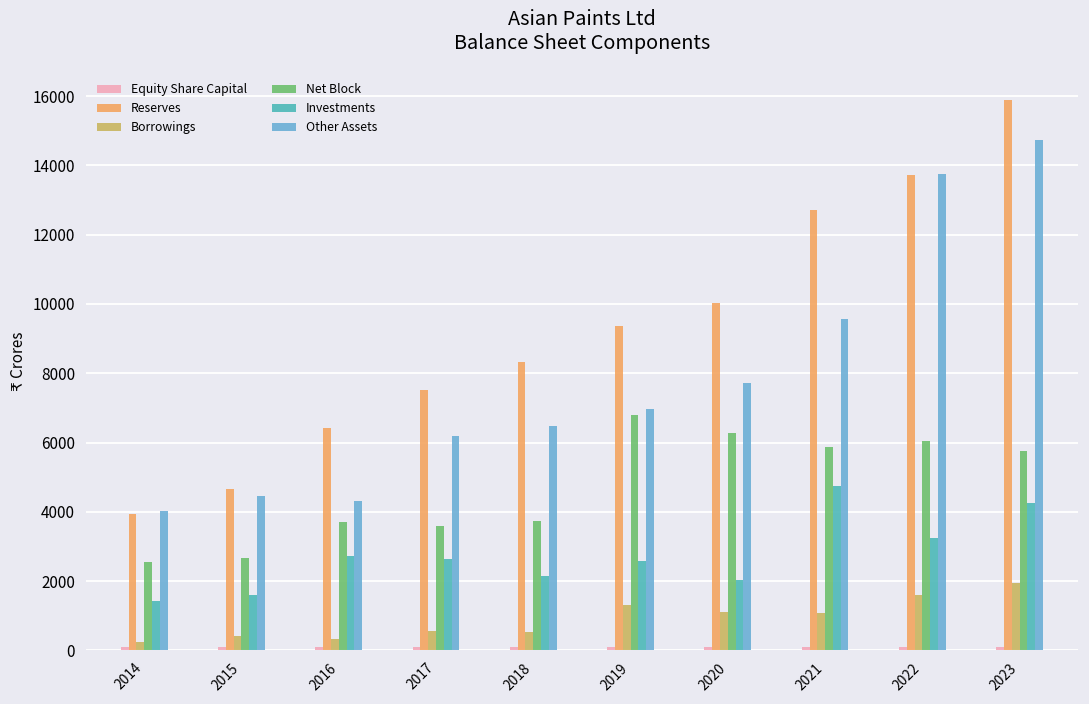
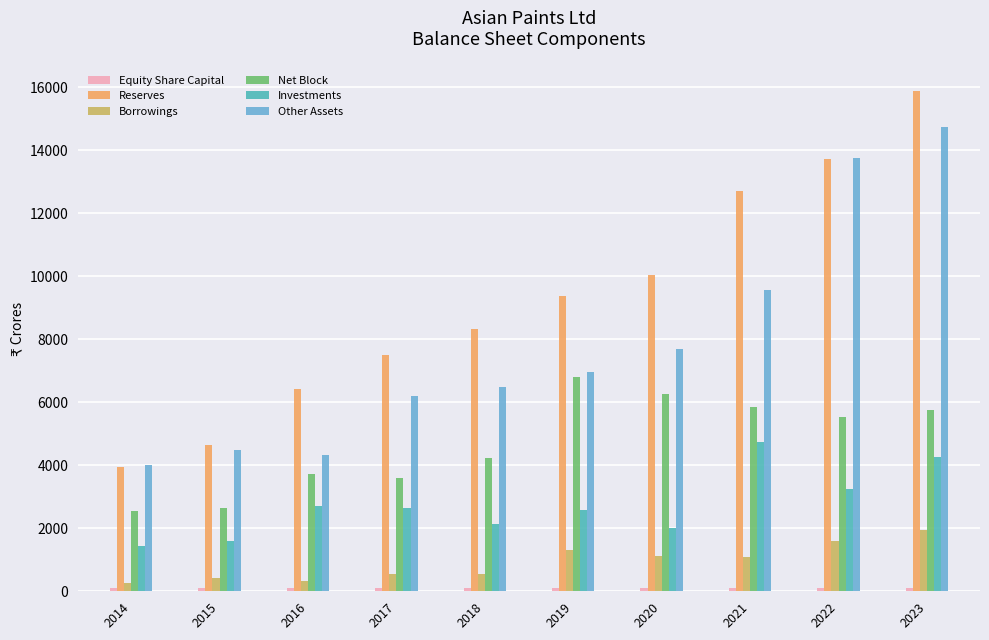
  {
    "Equity Share Capital": {
      "2014": 100,
      "2015": 100,
      "2016": 100,
      "2017": 100,
      "2018": 100,
      "2019": 100,
      "2020": 100,
      "2021": 100,
      "2022": 100,
      "2023": 100
    },
    "Net Block": {
      "2014": 2600,
      "2015": 2700,
      "2016": 3700,
      "2017": 3600,
-     "2018": 3700,
+     "2018": 4200,
      "2019": 6800,
      "2020": 6300,
      "2021": 5900,
-     "2022": 6100,
+     "2022": 5500,
      "2023": 5800
    }
  }
